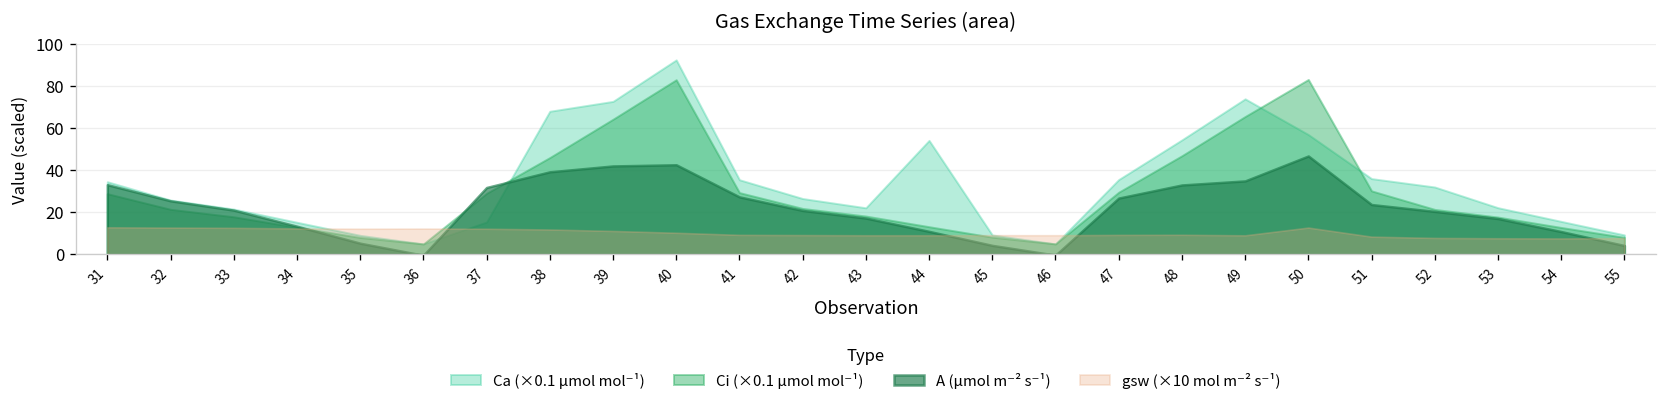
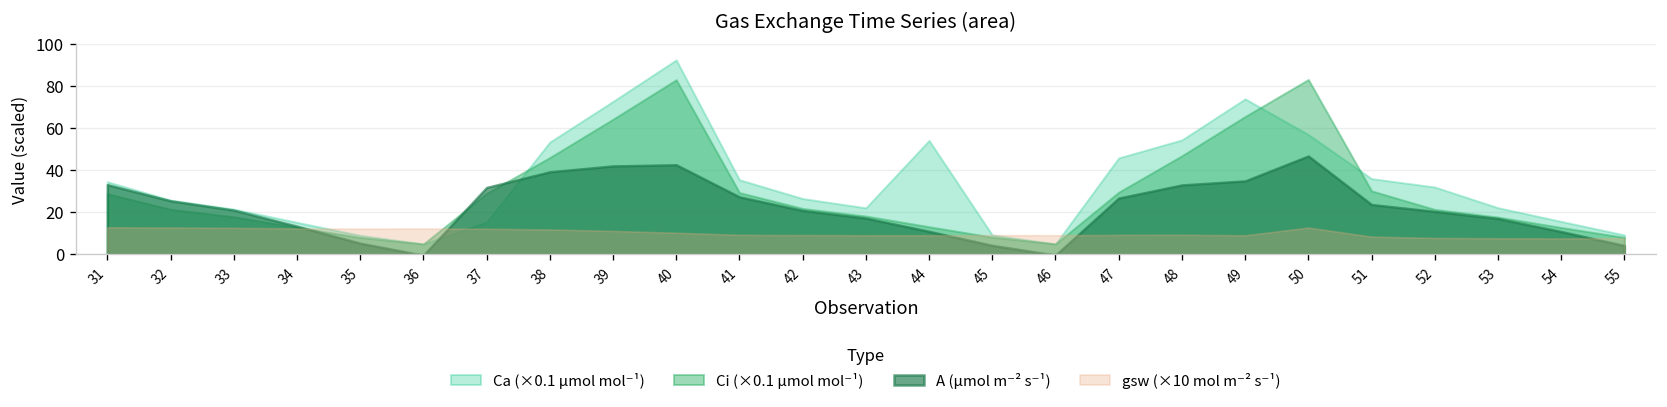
  {
    "Ca (×0.1 µmol mol⁻¹)": {
      "34": 15,
      "37": 15,
-     "38": 68,
+     "38": 53,
      "39": 73,
      "40": 92,
      "41": 35,
      "42": 27,
      "43": 22,
      "44": 54,
-     "47": 36,
+     "47": 46,
      "48": 54,
      "49": 74,
      "50": 57,
      "51": 36,
      "52": 32,
      "53": 22,
      "54": 16
    },
    "gsw (×10 mol m⁻² s⁻¹)": {
      "31": 13,
      "32": 13,
      "33": 13,
      "35": 12,
      "36": 12,
      "37": 12,
      "38": 12,
      "39": 11,
      "40": 10,
      "41": 9,
      "42": 9,
      "43": 9,
      "44": 9,
      "46": 9,
      "47": 9,
      "48": 9,
      "49": 9,
      "50": 13,
      "51": 8,
      "52": 8,
      "53": 8,
      "54": 8
    }
  }
